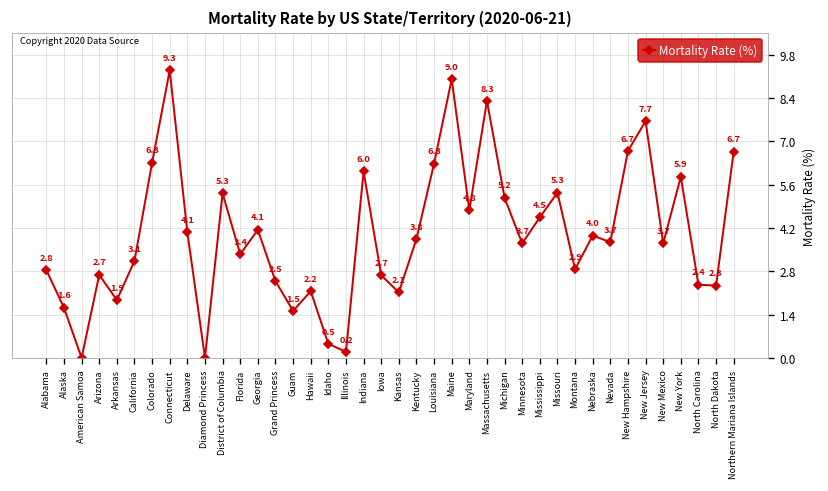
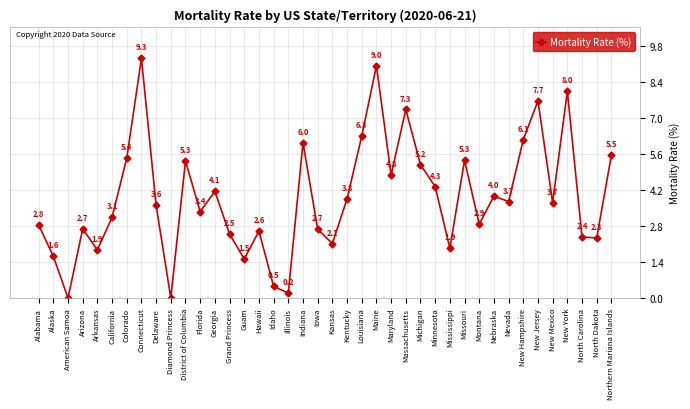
  {
    "Alabama": 2.8,
    "Alaska": 1.6,
    "Arizona": 2.7,
    "Arkansas": 1.9,
    "California": 3.1,
-   "Colorado": 6.3,
+   "Colorado": 5.4,
    "Connecticut": 9.3,
-   "Delaware": 4.1,
+   "Delaware": 3.6,
    "District of Columbia": 5.3,
    "Florida": 3.4,
    "Georgia": 4.1,
    "Grand Princess": 2.5,
    "Guam": 1.5,
-   "Hawaii": 2.2,
+   "Hawaii": 2.6,
    "Idaho": 0.5,
    "Illinois": 0.2,
    "Indiana": 6.0,
    "Iowa": 2.7,
    "Kansas": 2.1,
    "Kentucky": 3.8,
    "Louisiana": 6.3,
    "Maine": 9.0,
    "Maryland": 4.8,
-   "Massachusetts": 8.3,
+   "Massachusetts": 7.3,
    "Michigan": 5.2,
-   "Minnesota": 3.7,
-   "Mississippi": 4.5,
+   "Minnesota": 4.3,
+   "Mississippi": 1.9,
    "Missouri": 5.3,
    "Montana": 2.9,
    "Nebraska": 4.0,
    "Nevada": 3.7,
-   "New Hampshire": 6.7,
+   "New Hampshire": 6.1,
    "New Jersey": 7.7,
    "New Mexico": 3.7,
-   "New York": 5.9,
+   "New York": 8.0,
    "North Carolina": 2.4,
    "North Dakota": 2.3,
-   "Northern Mariana Islands": 6.7
+   "Northern Mariana Islands": 5.5
  }
